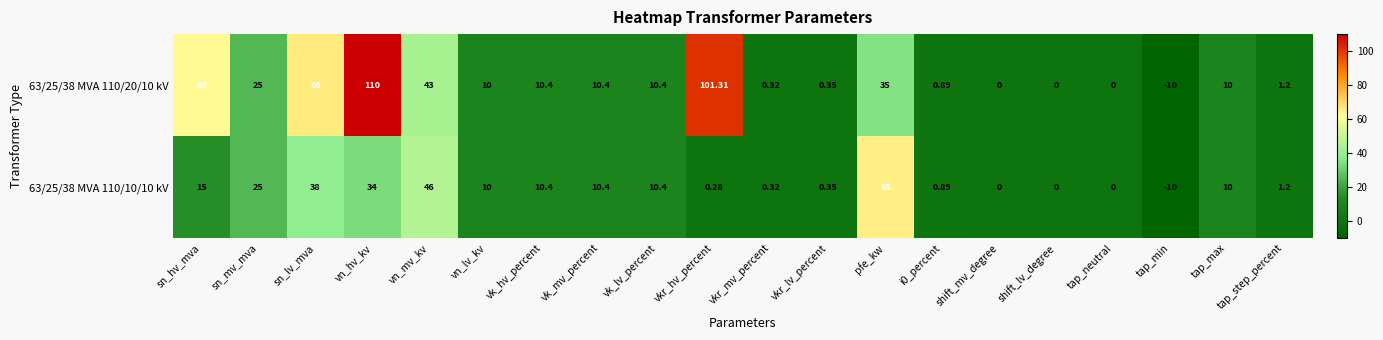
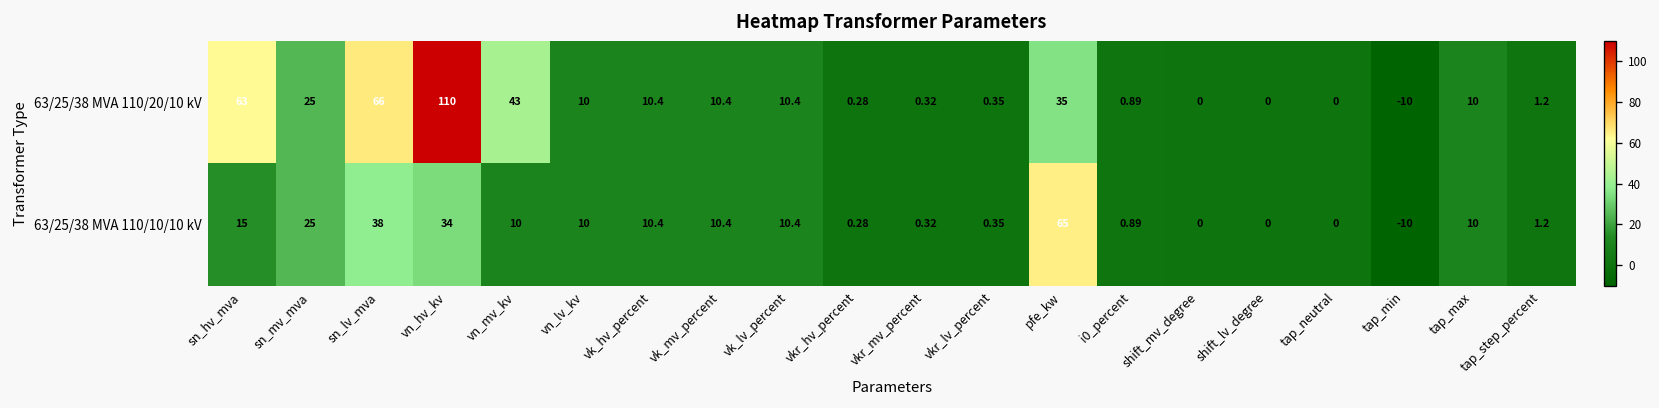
  {
    "63/25/38 MVA 110/20/10 kV": {
      "sn_hv_mva": 63,
      "sn_mv_mva": 25,
      "sn_lv_mva": 66,
      "vn_hv_kv": 110,
      "vn_mv_kv": 43,
      "vn_lv_kv": 10,
      "vk_hv_percent": 10.4,
      "vk_mv_percent": 10.4,
      "vk_lv_percent": 10.4,
-     "vkr_hv_percent": 101.31,
+     "vkr_hv_percent": 0.28,
      "vkr_mv_percent": 0.32,
      "vkr_lv_percent": 0.35,
      "pfe_kw": 35,
      "i0_percent": 0.89,
      "shift_mv_degree": 0,
      "shift_lv_degree": 0,
      "tap_neutral": 0,
      "tap_min": -10,
      "tap_max": 10,
      "tap_step_percent": 1.2
    },
    "63/25/38 MVA 110/10/10 kV": {
      "sn_hv_mva": 15,
      "sn_mv_mva": 25,
      "sn_lv_mva": 38,
      "vn_hv_kv": 34,
-     "vn_mv_kv": 46,
+     "vn_mv_kv": 10,
      "vn_lv_kv": 10,
      "vk_hv_percent": 10.4,
      "vk_mv_percent": 10.4,
      "vk_lv_percent": 10.4,
      "vkr_hv_percent": 0.28,
      "vkr_mv_percent": 0.32,
      "vkr_lv_percent": 0.35,
      "pfe_kw": 65,
      "i0_percent": 0.89,
      "shift_mv_degree": 0,
      "shift_lv_degree": 0,
      "tap_neutral": 0,
      "tap_min": -10,
      "tap_max": 10,
      "tap_step_percent": 1.2
    }
  }
